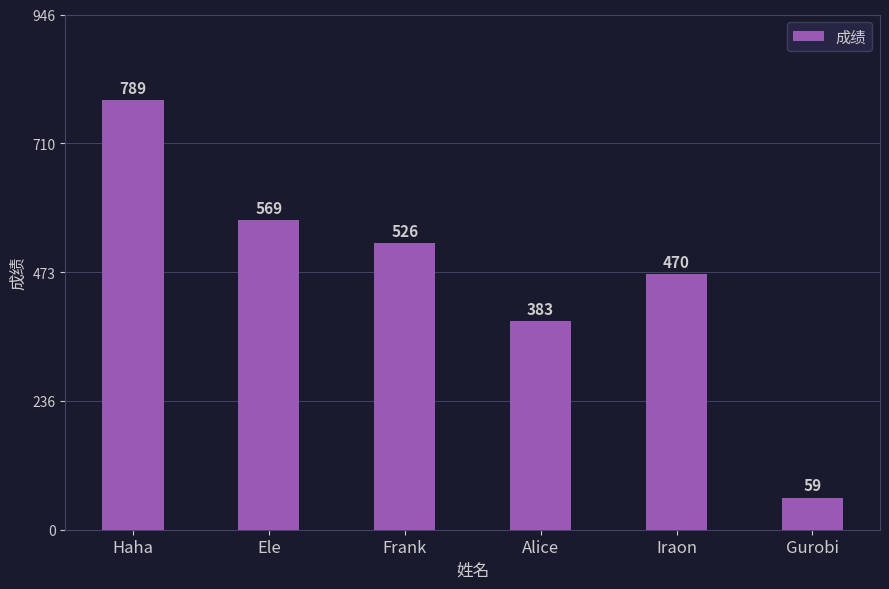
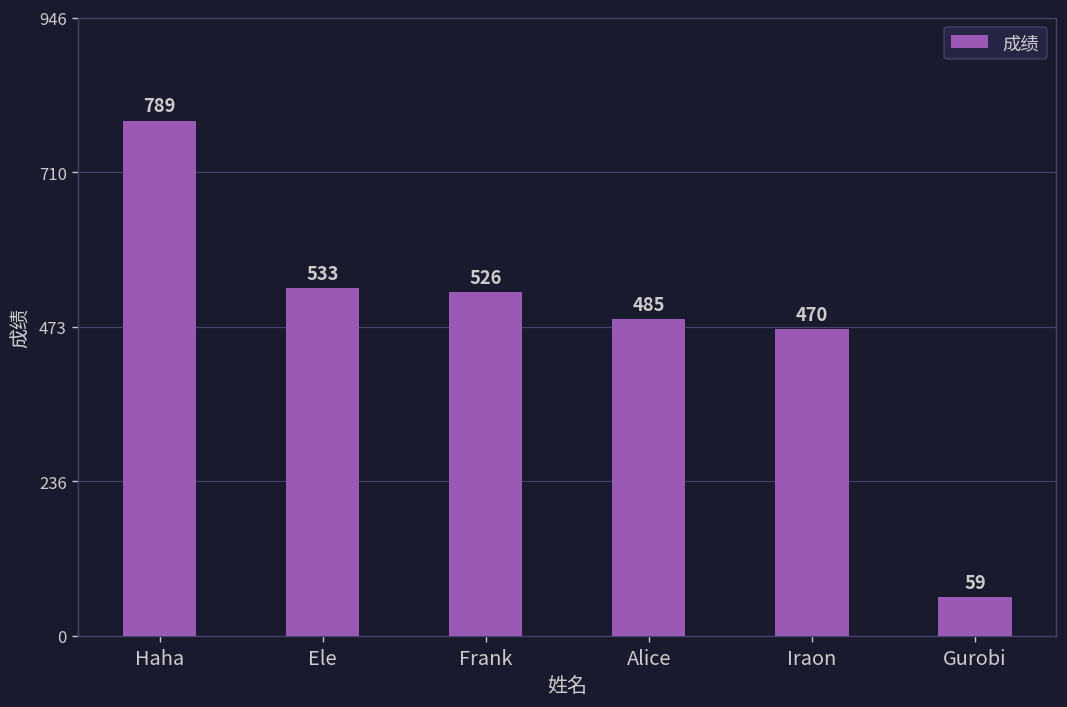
  {
    "Haha": 789,
-   "Ele": 569,
+   "Ele": 533,
    "Frank": 526,
-   "Alice": 383,
+   "Alice": 485,
    "Iraon": 470,
    "Gurobi": 59
  }
